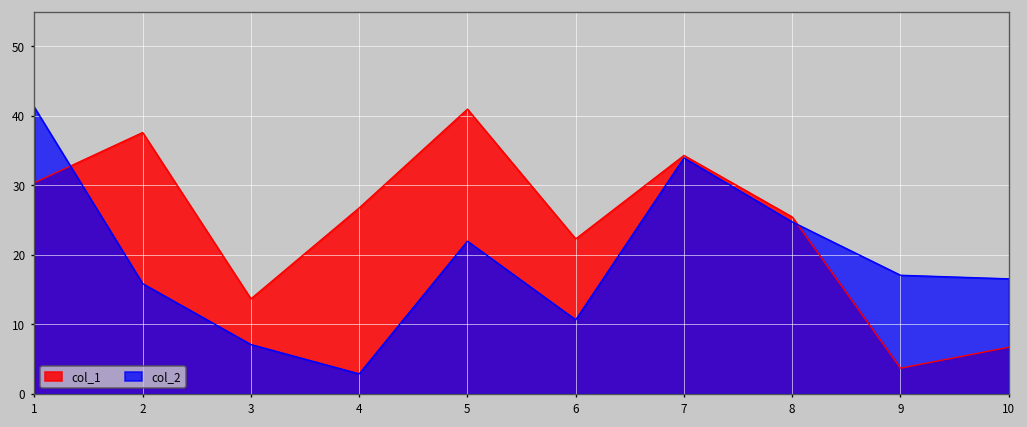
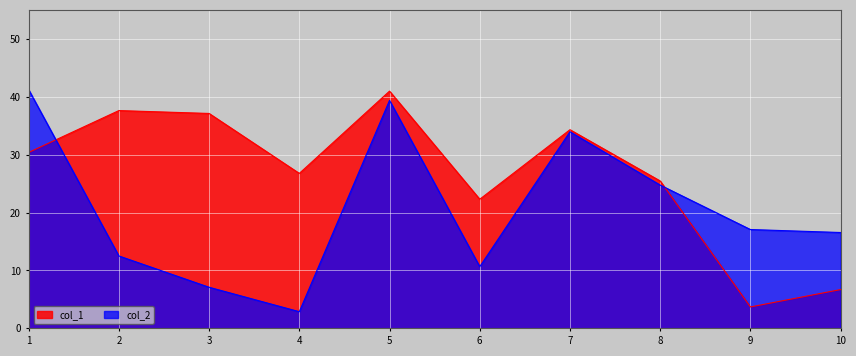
  {
    "col_1": {
      "1": 30,
      "2": 38,
-     "3": 14,
+     "3": 37,
      "4": 27,
      "5": 41,
      "6": 22,
      "8": 25,
      "9": 4,
      "10": 7
    },
    "col_2": {
      "1": 41,
-     "2": 16,
+     "2": 13,
      "3": 7,
      "4": 3,
-     "5": 22,
+     "5": 39,
      "6": 11,
      "8": 25,
      "9": 17,
      "10": 17
    }
  }
